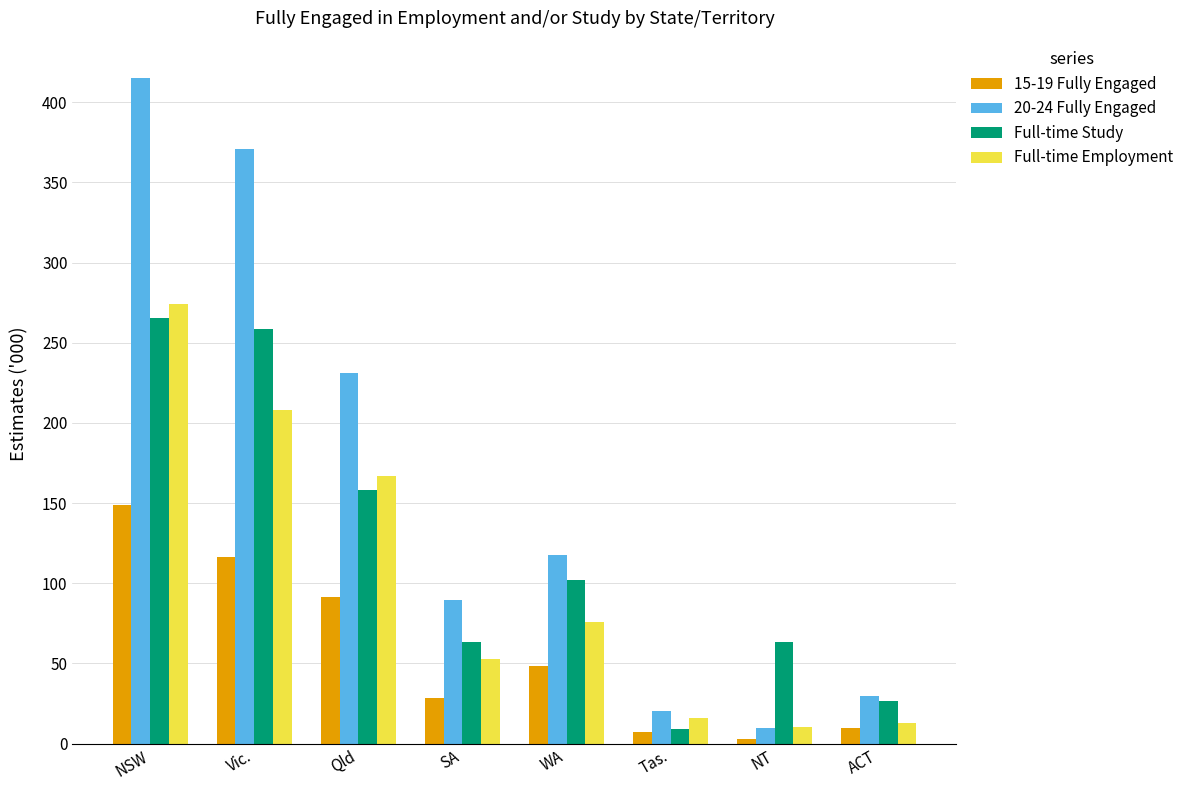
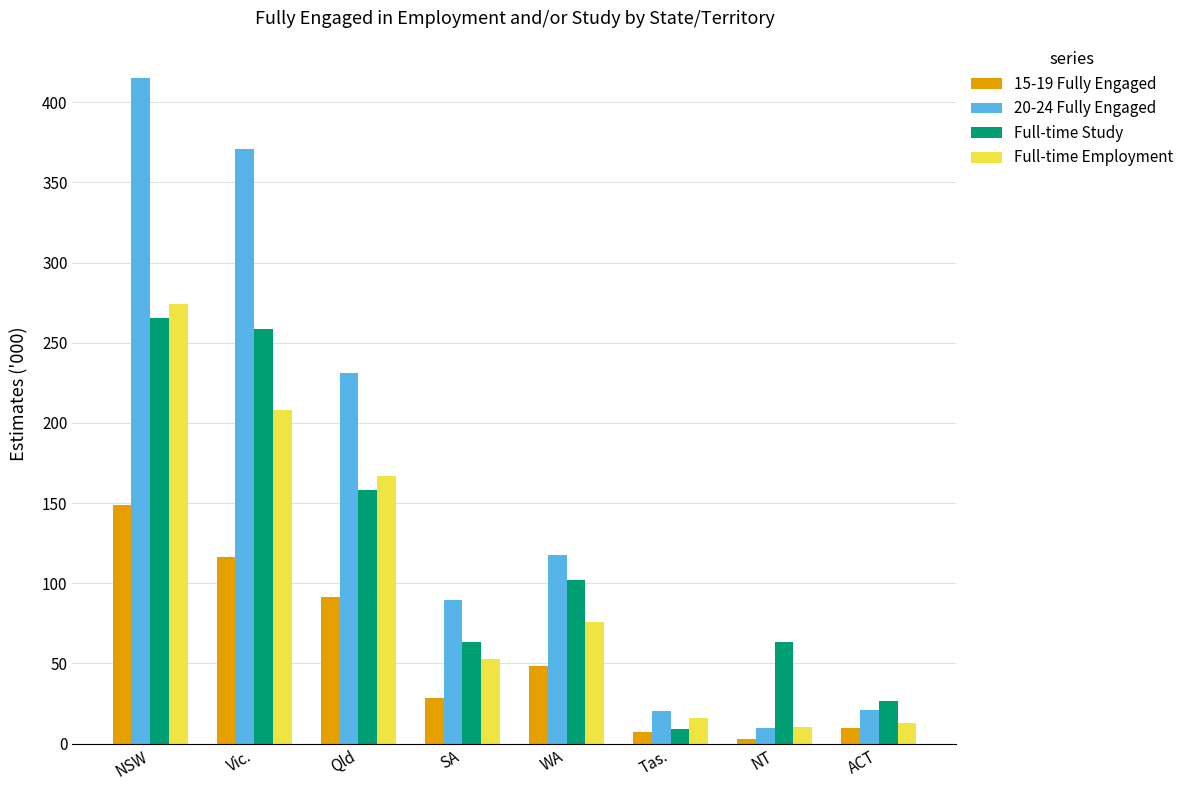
  {
    "15-19 Fully Engaged": {
      "NSW": 149,
      "Vic.": 116,
      "Qld": 92,
      "SA": 28,
      "WA": 49,
      "Tas.": 7,
      "NT": 3,
      "ACT": 10
    },
    "20-24 Fully Engaged": {
      "NSW": 415,
      "Vic.": 371,
      "Qld": 231,
      "SA": 89,
      "WA": 118,
      "Tas.": 20,
      "NT": 10,
-     "ACT": 30
+     "ACT": 21
    },
    "Full-time Study": {
      "NSW": 266,
      "Vic.": 259,
      "Qld": 158,
      "SA": 64,
      "WA": 102,
      "Tas.": 9,
      "NT": 64,
      "ACT": 26
    },
    "Full-time Employment": {
      "NSW": 274,
      "Vic.": 208,
      "Qld": 167,
      "SA": 53,
      "WA": 76,
      "Tas.": 16,
      "NT": 10,
      "ACT": 13
    }
  }
